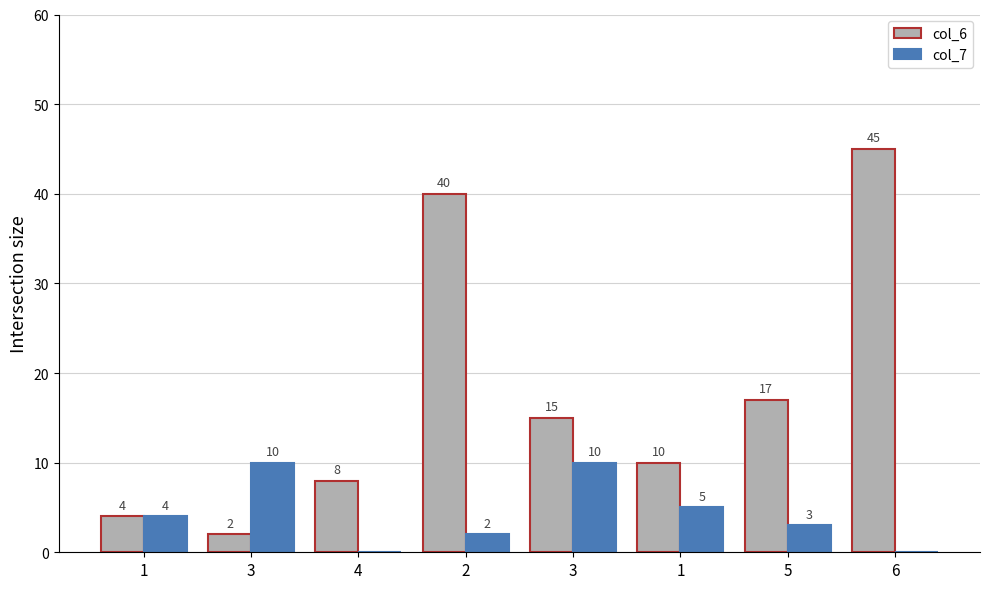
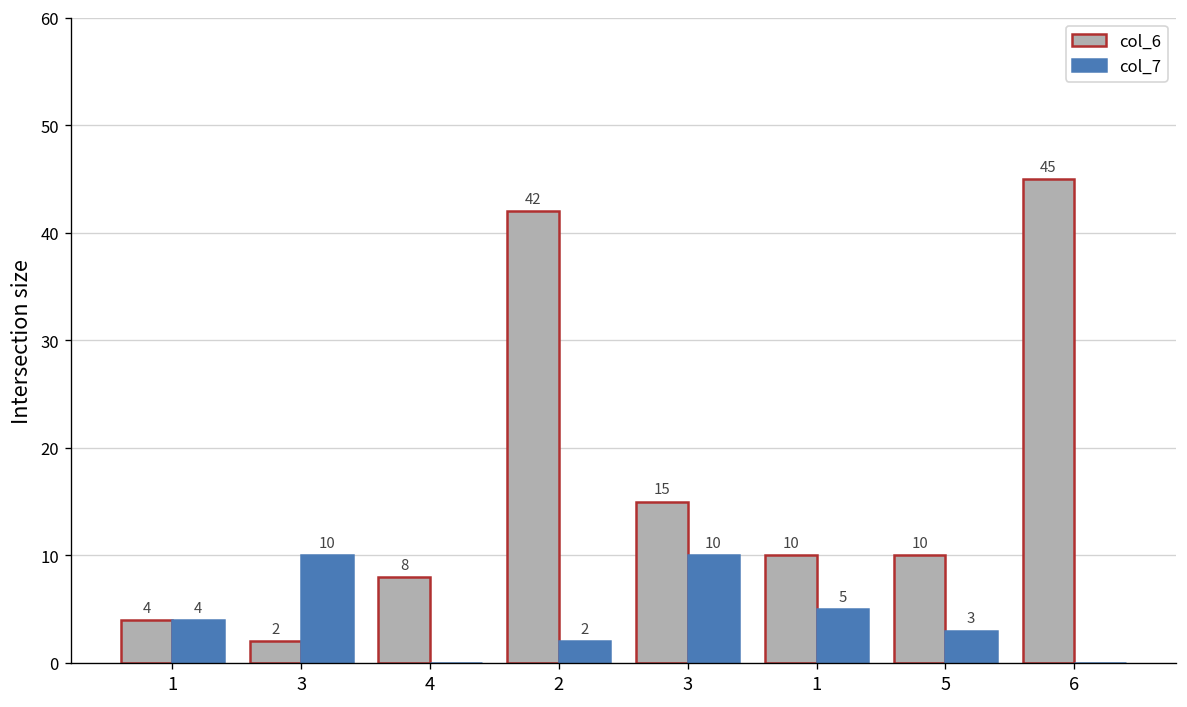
  {
    "col_6": {
      "4": 8,
-     "2": 40,
-     "5": 17,
+     "2": 42,
+     "5": 10,
      "6": 45
    },
    "col_7": {
      "2": 2,
      "5": 3
    }
  }
